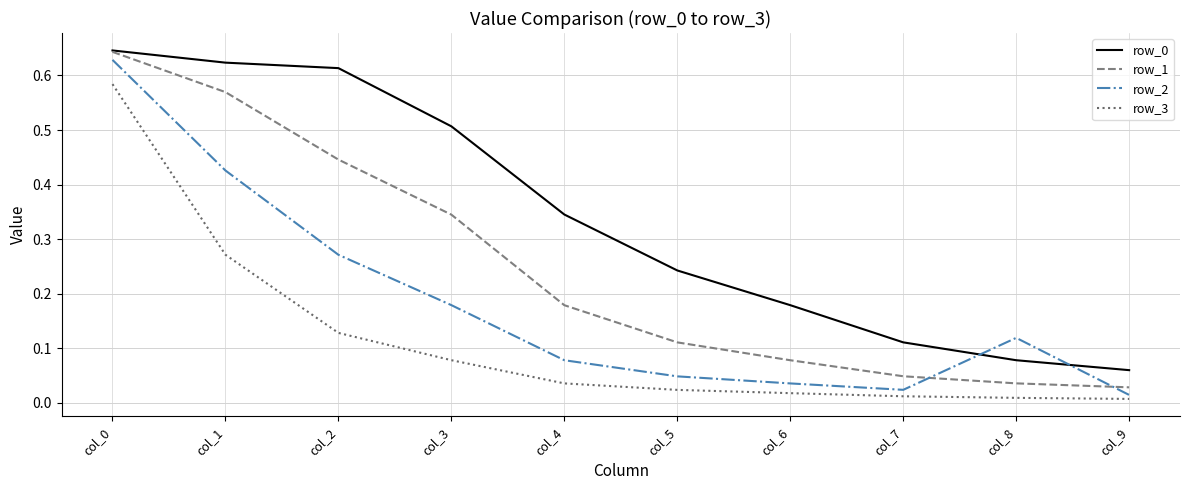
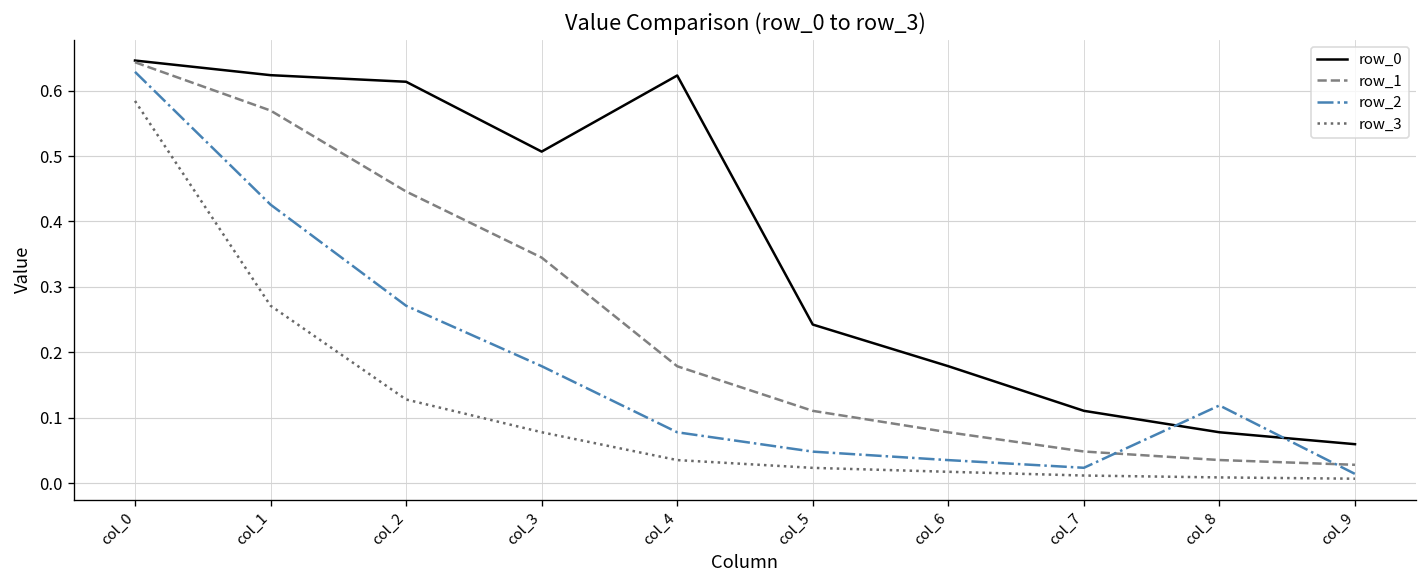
  {
    "row_0": {
      "col_1": 0.62,
      "col_2": 0.61,
      "col_3": 0.51,
-     "col_4": 0.35,
+     "col_4": 0.62,
      "col_5": 0.24,
      "col_6": 0.18,
      "col_7": 0.11,
      "col_8": 0.08,
      "col_9": 0.06
    },
    "row_2": {
      "col_0": 0.63,
      "col_1": 0.43,
      "col_2": 0.27,
      "col_3": 0.18,
      "col_4": 0.08,
      "col_5": 0.05,
      "col_6": 0.04,
      "col_7": 0.02,
      "col_8": 0.12,
      "col_9": 0.01
    }
  }
